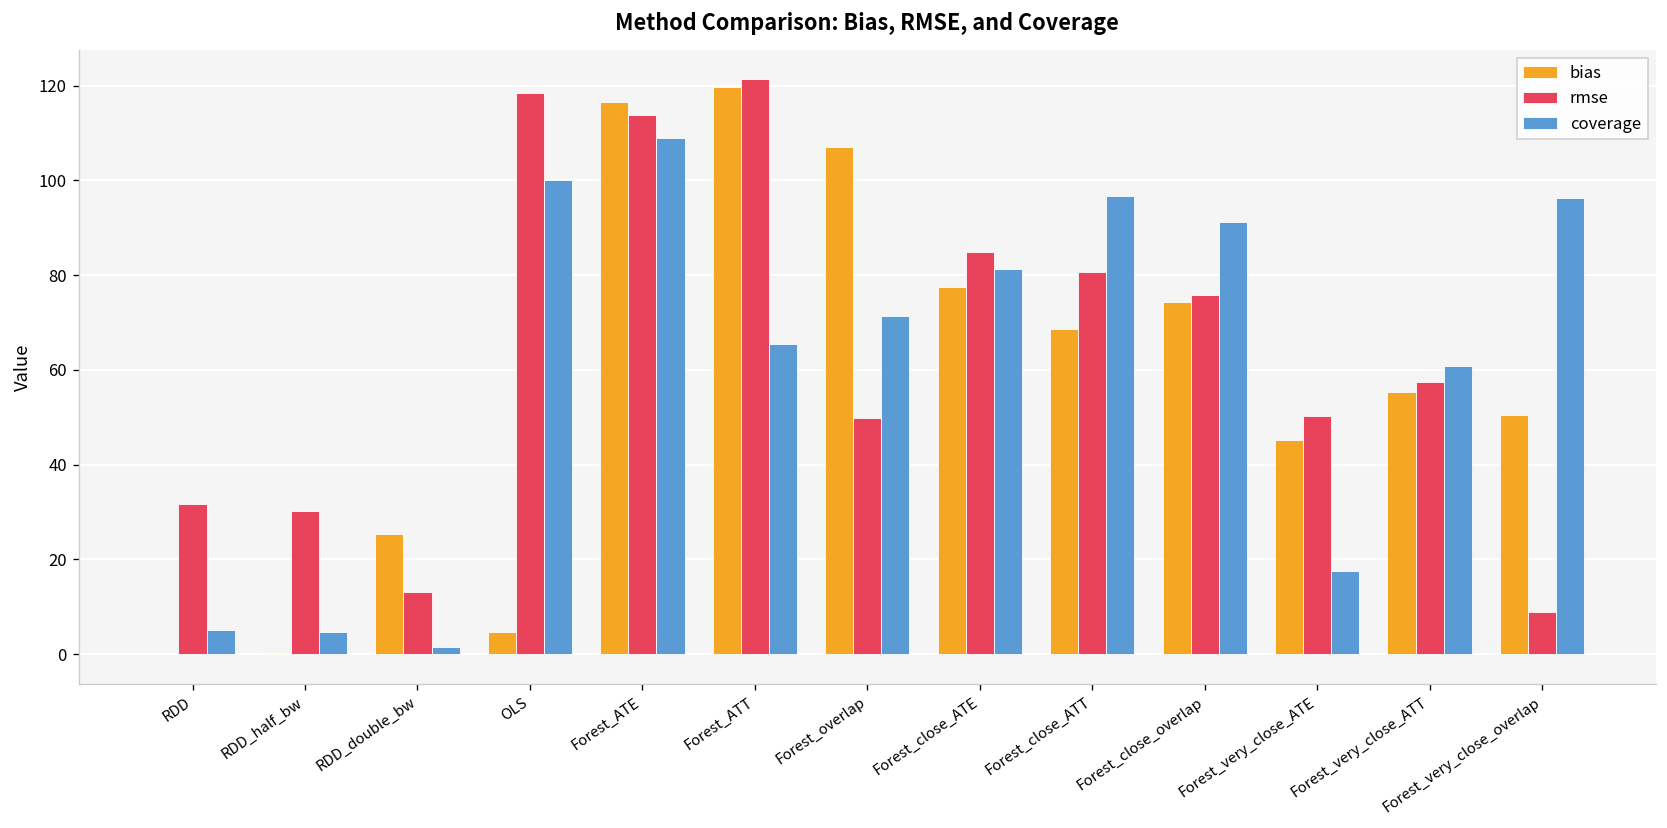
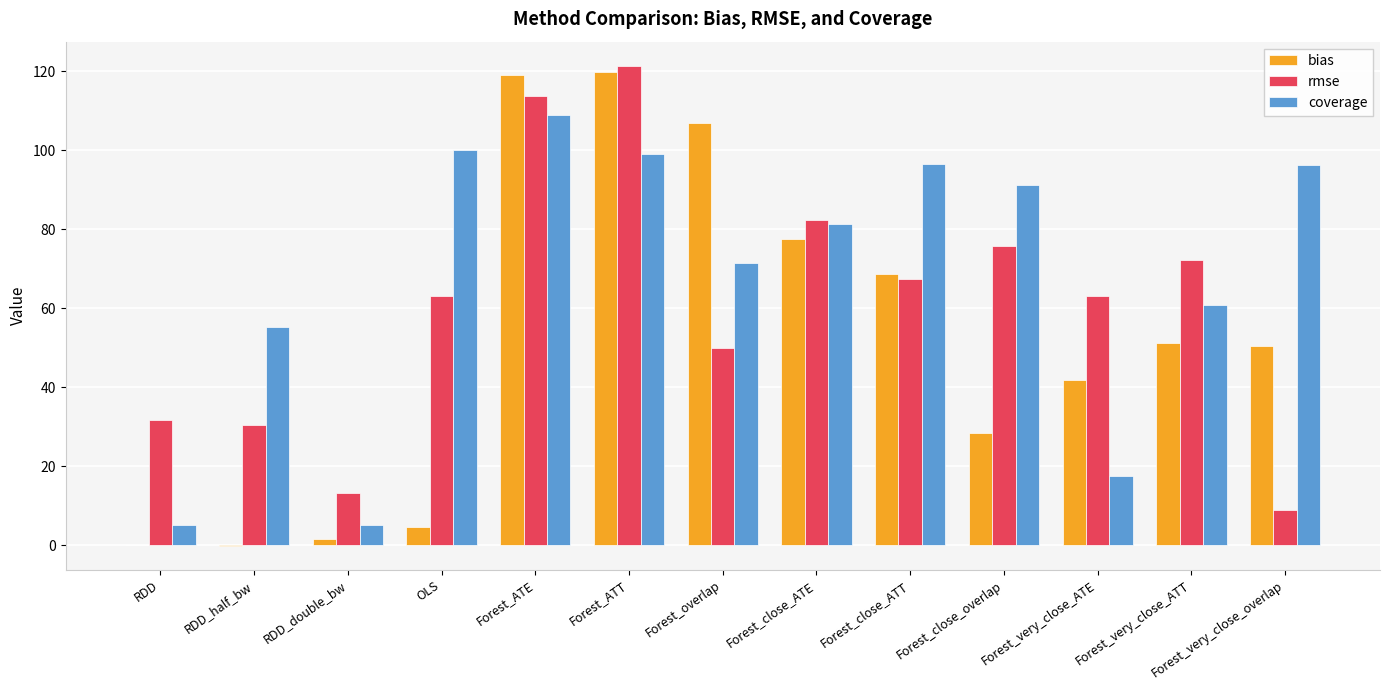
  {
    "bias": {
-     "RDD_double_bw": 25,
+     "RDD_double_bw": 2,
      "OLS": 5,
-     "Forest_ATE": 117,
+     "Forest_ATE": 119,
      "Forest_ATT": 120,
      "Forest_overlap": 107,
      "Forest_close_ATE": 77,
      "Forest_close_ATT": 69,
-     "Forest_close_overlap": 74,
-     "Forest_very_close_ATE": 45,
-     "Forest_very_close_ATT": 55,
+     "Forest_close_overlap": 28,
+     "Forest_very_close_ATE": 42,
+     "Forest_very_close_ATT": 51,
      "Forest_very_close_overlap": 50
    },
    "rmse": {
      "RDD": 32,
      "RDD_half_bw": 30,
      "RDD_double_bw": 13,
-     "OLS": 118,
+     "OLS": 63,
      "Forest_ATE": 114,
      "Forest_ATT": 121,
      "Forest_overlap": 50,
-     "Forest_close_ATE": 85,
-     "Forest_close_ATT": 81,
+     "Forest_close_ATE": 82,
+     "Forest_close_ATT": 67,
      "Forest_close_overlap": 76,
-     "Forest_very_close_ATE": 50,
-     "Forest_very_close_ATT": 57,
+     "Forest_very_close_ATE": 63,
+     "Forest_very_close_ATT": 72,
      "Forest_very_close_overlap": 9
    },
    "coverage": {
      "RDD": 5,
-     "RDD_half_bw": 5,
-     "RDD_double_bw": 1,
+     "RDD_half_bw": 55,
+     "RDD_double_bw": 5,
      "OLS": 100,
      "Forest_ATE": 109,
-     "Forest_ATT": 65,
+     "Forest_ATT": 99,
      "Forest_overlap": 71,
      "Forest_close_ATE": 81,
      "Forest_close_ATT": 97,
      "Forest_close_overlap": 91,
      "Forest_very_close_ATE": 18,
      "Forest_very_close_ATT": 61,
      "Forest_very_close_overlap": 96
    }
  }
